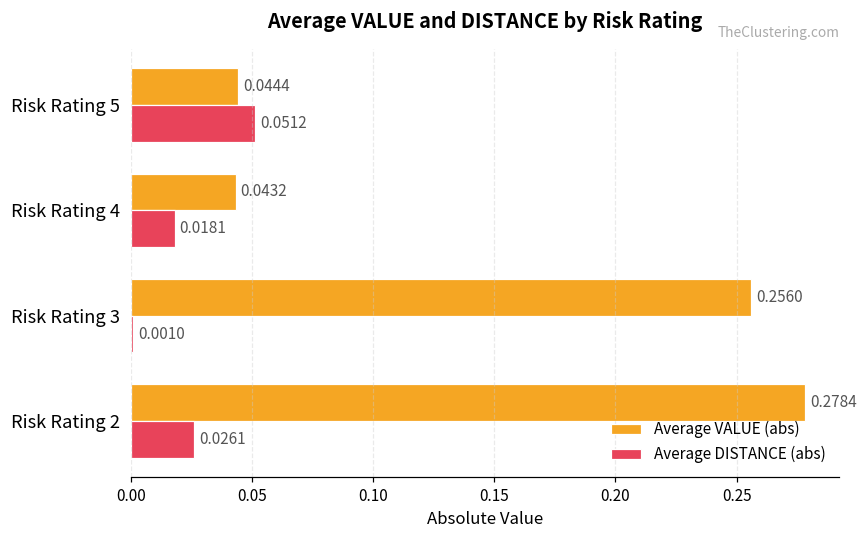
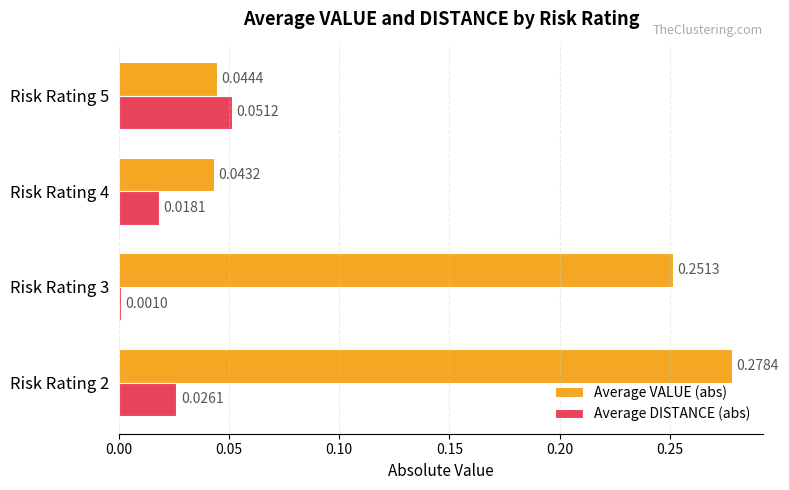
  {
    "Average VALUE (abs)": {
      "Risk Rating 5": 0.0444,
      "Risk Rating 4": 0.0432,
-     "Risk Rating 3": 0.2560,
+     "Risk Rating 3": 0.2513,
      "Risk Rating 2": 0.2784
    },
    "Average DISTANCE (abs)": {
      "Risk Rating 5": 0.0512,
      "Risk Rating 4": 0.0181,
      "Risk Rating 3": 0.0010,
      "Risk Rating 2": 0.0261
    }
  }
